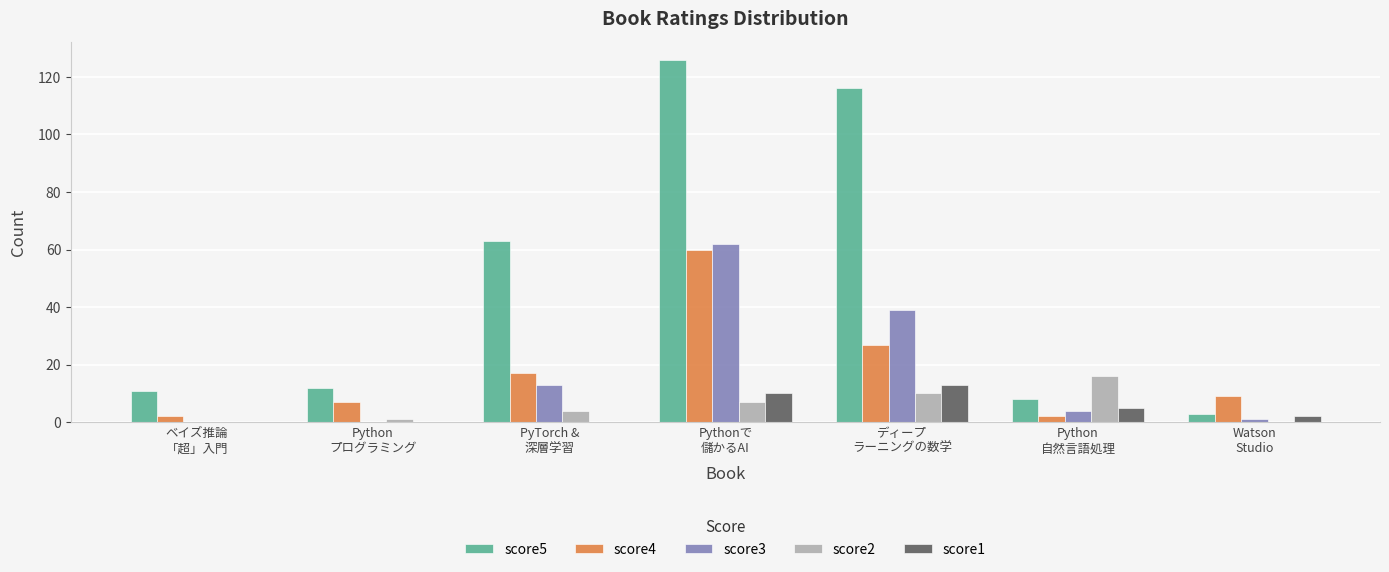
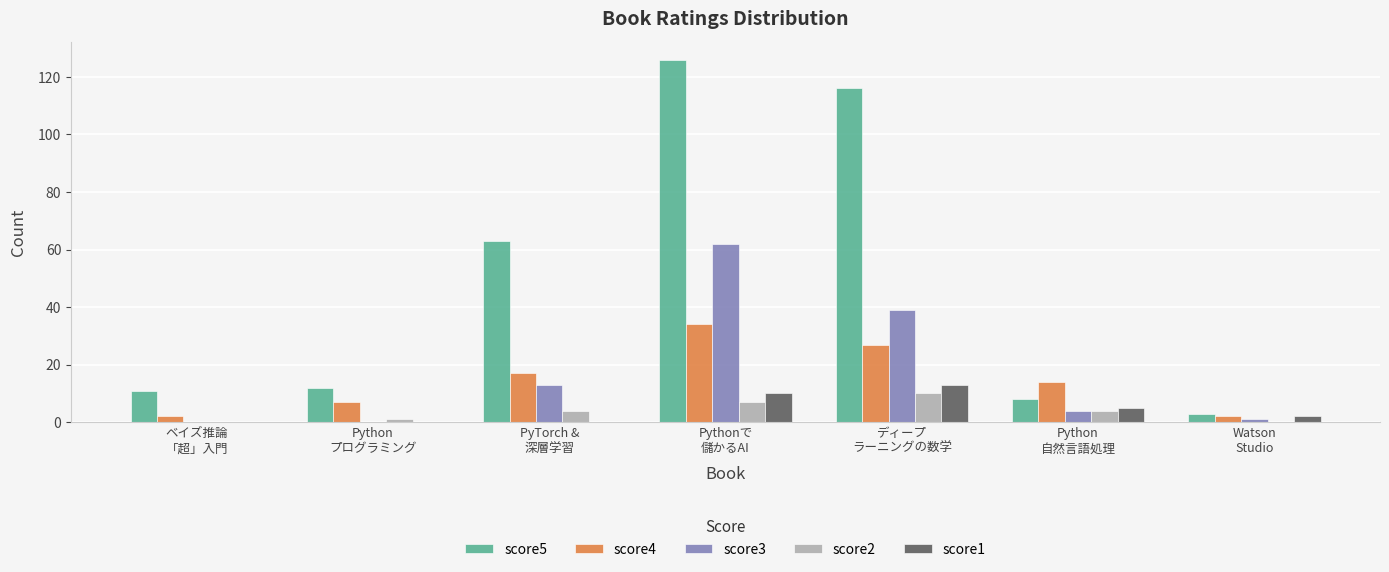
  {
    "score5": {
      "ベイズ推論 「超」入門": 11,
      "Python プログラミング": 12,
      "PyTorch & 深層学習": 63,
      "Pythonで 儲かるAI": 126,
      "ディープ ラーニングの数学": 116,
      "Python 自然言語処理": 8,
      "Watson Studio": 3
    },
    "score4": {
      "ベイズ推論 「超」入門": 2,
      "Python プログラミング": 7,
      "PyTorch & 深層学習": 17,
-     "Pythonで 儲かるAI": 60,
+     "Pythonで 儲かるAI": 34,
      "ディープ ラーニングの数学": 27,
-     "Python 自然言語処理": 2,
-     "Watson Studio": 9
+     "Python 自然言語処理": 14,
+     "Watson Studio": 2
    },
    "score3": {
      "ベイズ推論 「超」入門": 0,
      "Python プログラミング": 0,
      "PyTorch & 深層学習": 13,
      "Pythonで 儲かるAI": 62,
      "ディープ ラーニングの数学": 39,
      "Python 自然言語処理": 4,
      "Watson Studio": 1
    },
    "score2": {
      "ベイズ推論 「超」入門": 0,
      "Python プログラミング": 1,
      "PyTorch & 深層学習": 4,
      "Pythonで 儲かるAI": 7,
      "ディープ ラーニングの数学": 10,
-     "Python 自然言語処理": 16,
+     "Python 自然言語処理": 4,
      "Watson Studio": 0
    },
    "score1": {
      "ベイズ推論 「超」入門": 0,
      "Python プログラミング": 0,
      "PyTorch & 深層学習": 0,
      "Pythonで 儲かるAI": 10,
      "ディープ ラーニングの数学": 13,
      "Python 自然言語処理": 5,
      "Watson Studio": 2
    }
  }
